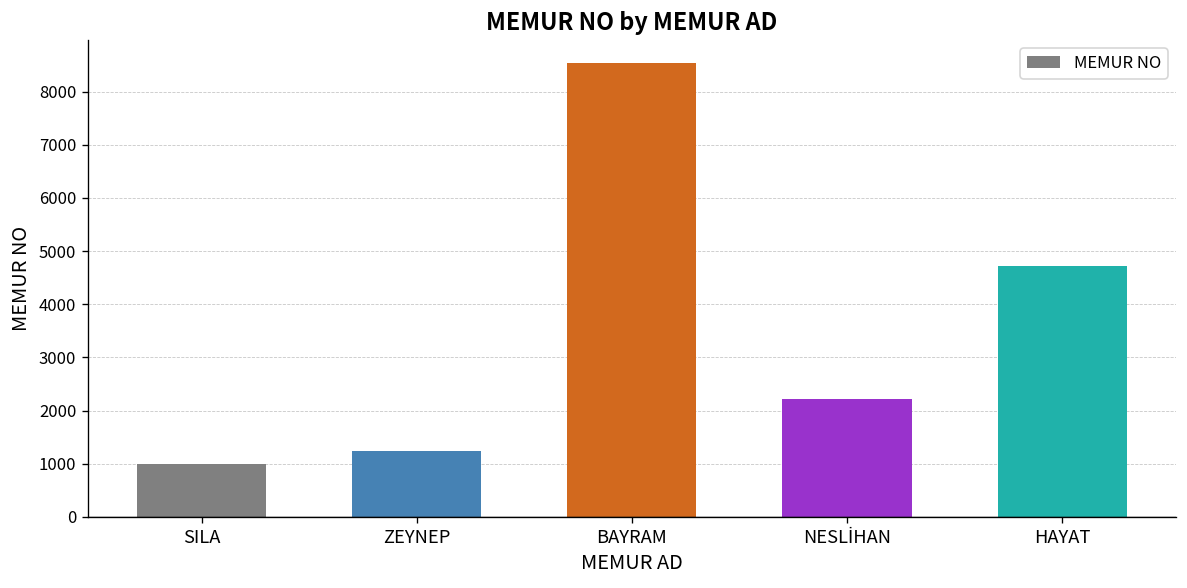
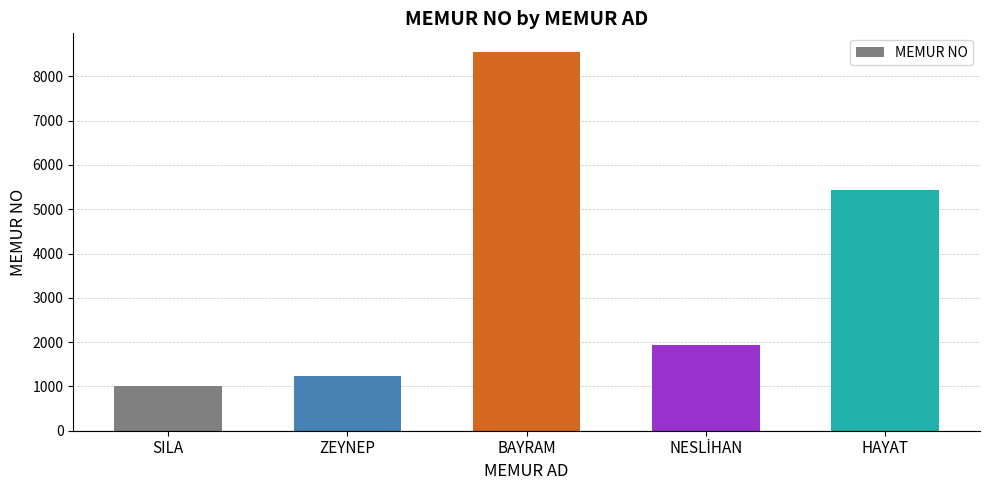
  {
    "SILA": 1000,
    "ZEYNEP": 1200,
    "BAYRAM": 8500,
-   "NESLİHAN": 2200,
-   "HAYAT": 4700
+   "NESLİHAN": 1900,
+   "HAYAT": 5400
  }
